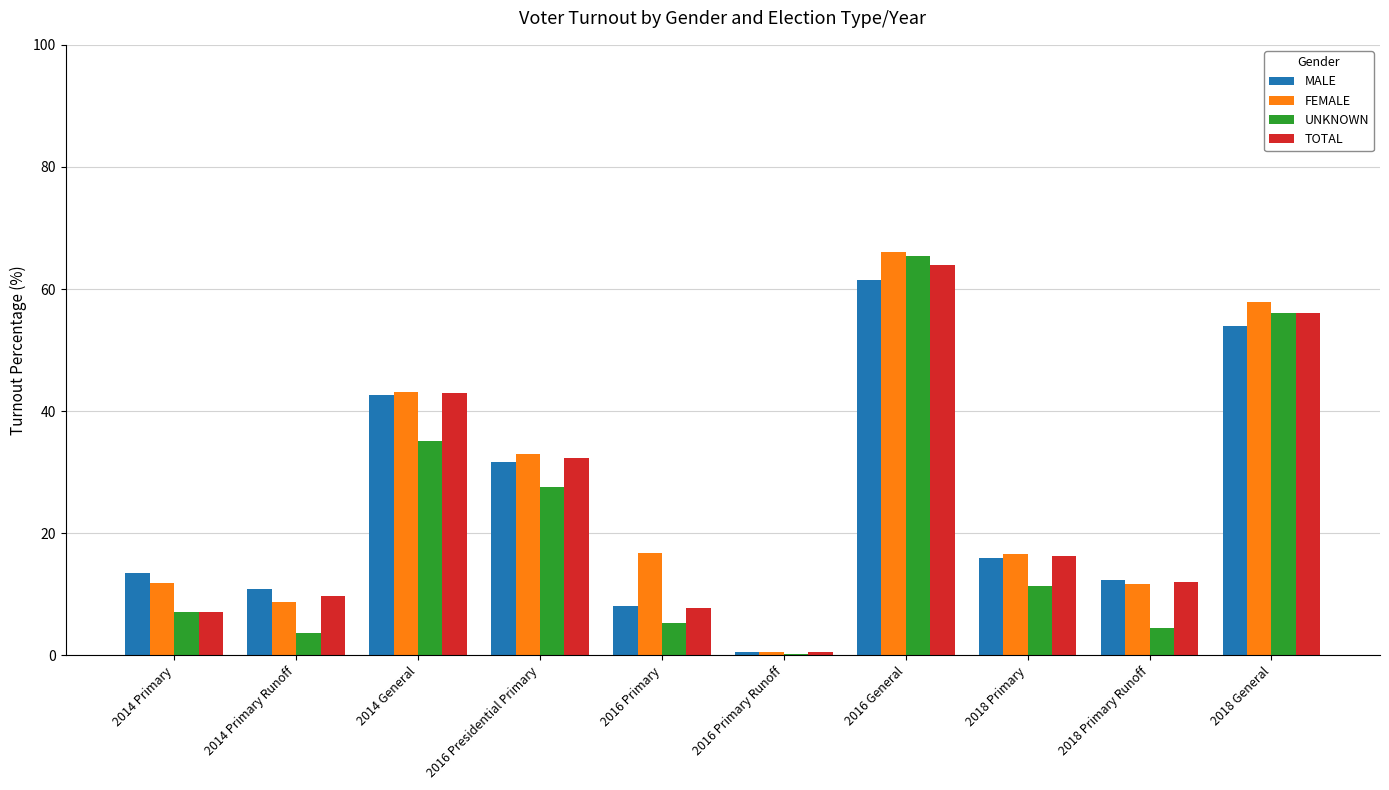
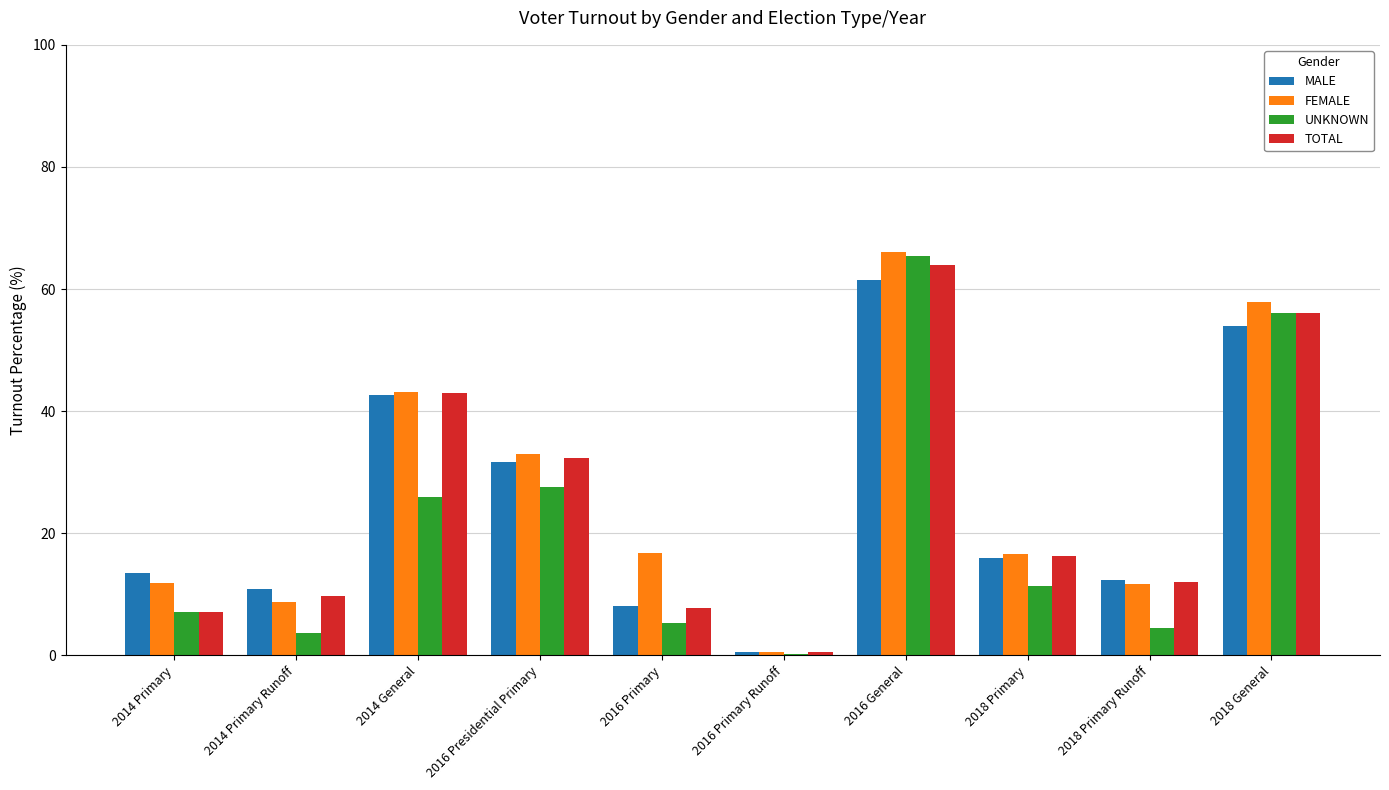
  {
    "MALE": {
      "2014 Primary": 14,
      "2014 Primary Runoff": 11,
      "2014 General": 43,
      "2016 Presidential Primary": 32,
      "2016 Primary": 8,
      "2016 Primary Runoff": 1,
      "2016 General": 62,
      "2018 Primary": 16,
      "2018 Primary Runoff": 12,
      "2018 General": 54
    },
    "FEMALE": {
      "2014 Primary": 12,
      "2014 Primary Runoff": 9,
      "2014 General": 43,
      "2016 Presidential Primary": 33,
      "2016 Primary": 17,
      "2016 Primary Runoff": 1,
      "2016 General": 66,
      "2018 Primary": 17,
      "2018 Primary Runoff": 12,
      "2018 General": 58
    },
    "UNKNOWN": {
      "2014 Primary": 7,
      "2014 Primary Runoff": 4,
-     "2014 General": 35,
+     "2014 General": 26,
      "2016 Presidential Primary": 28,
      "2016 Primary": 5,
      "2016 General": 65,
      "2018 Primary": 11,
      "2018 Primary Runoff": 4,
      "2018 General": 56
    },
    "TOTAL": {
      "2014 Primary": 7,
      "2014 Primary Runoff": 10,
      "2014 General": 43,
      "2016 Presidential Primary": 32,
      "2016 Primary": 8,
      "2016 Primary Runoff": 1,
      "2016 General": 64,
      "2018 Primary": 16,
      "2018 Primary Runoff": 12,
      "2018 General": 56
    }
  }
